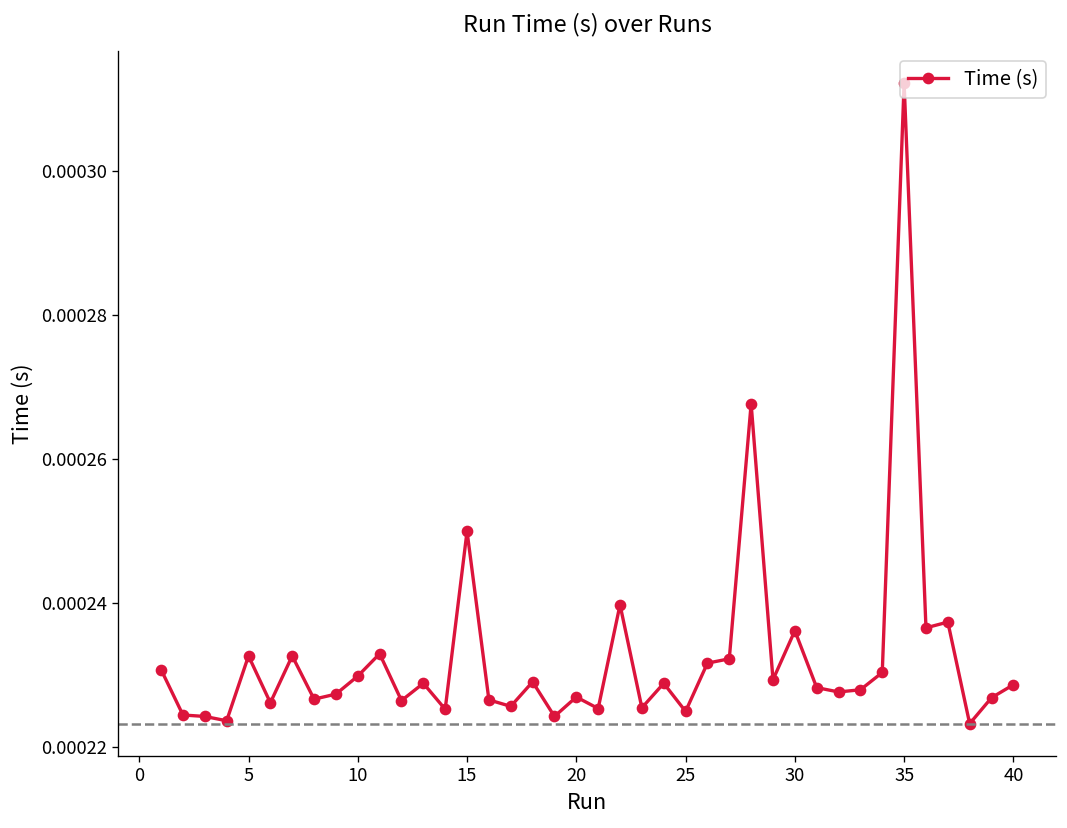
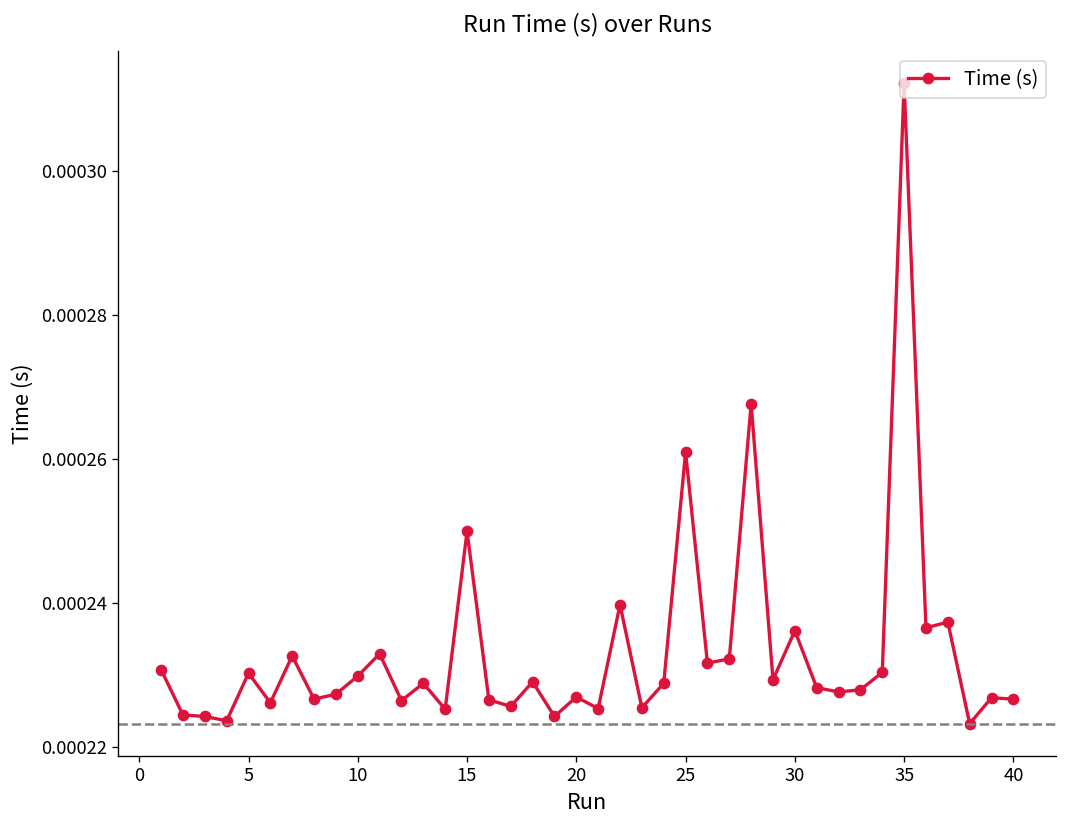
  {
-   "5": 0.000233,
+   "5": 0.000230,
    "10": 0.000230,
    "15": 0.000250,
    "20": 0.000227,
-   "25": 0.000225,
+   "25": 0.000261,
    "30": 0.000236,
-   "40": 0.000229
+   "40": 0.000227
  }
